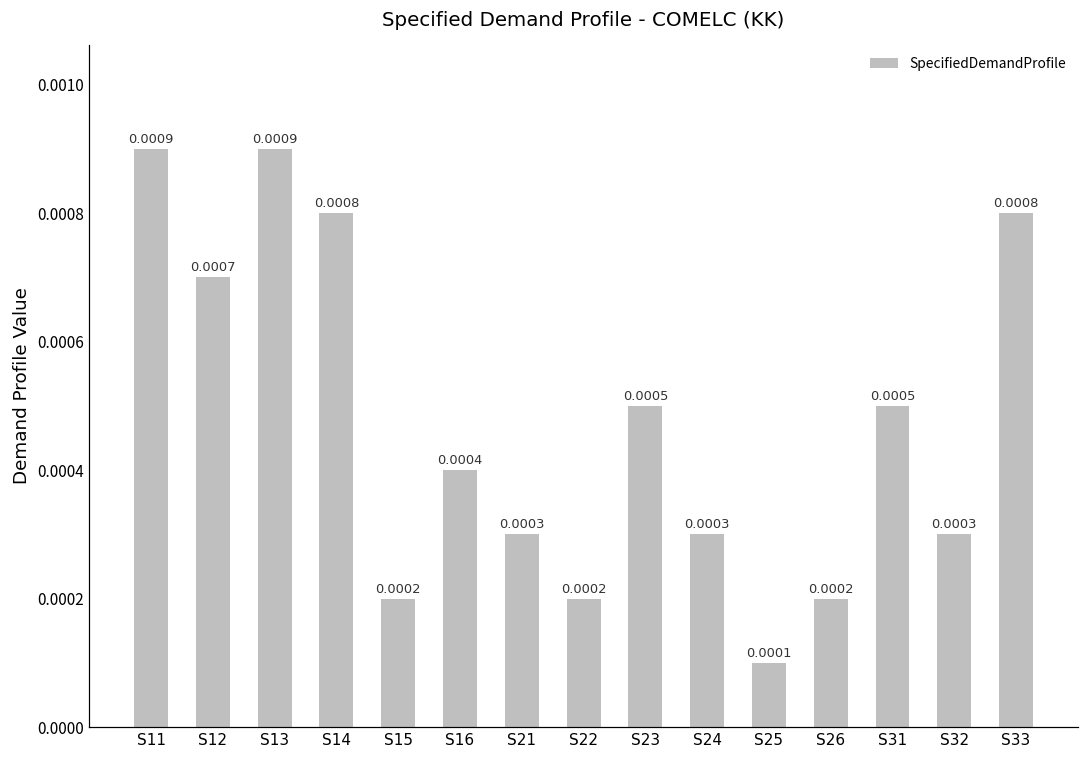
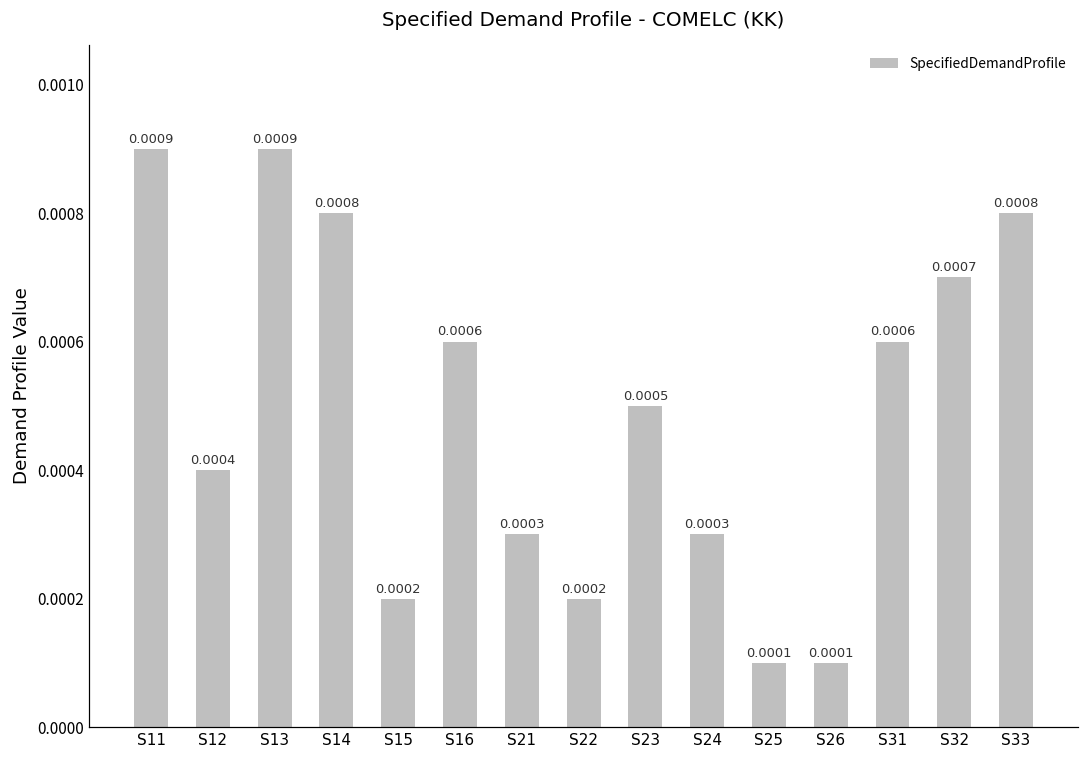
  {
    "S11": 0.0009,
-   "S12": 0.0007,
+   "S12": 0.0004,
    "S13": 0.0009,
    "S14": 0.0008,
    "S15": 0.0002,
-   "S16": 0.0004,
+   "S16": 0.0006,
    "S21": 0.0003,
    "S22": 0.0002,
    "S23": 0.0005,
    "S24": 0.0003,
    "S25": 0.0001,
-   "S26": 0.0002,
-   "S31": 0.0005,
-   "S32": 0.0003,
+   "S26": 0.0001,
+   "S31": 0.0006,
+   "S32": 0.0007,
    "S33": 0.0008
  }
